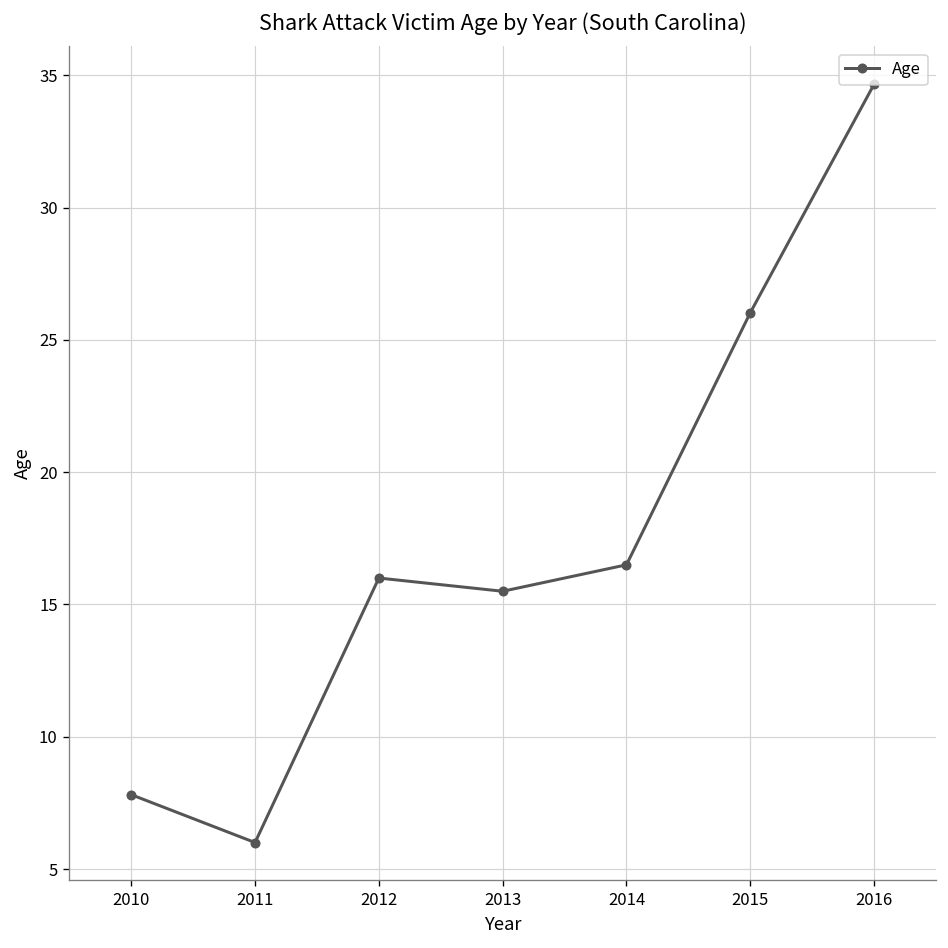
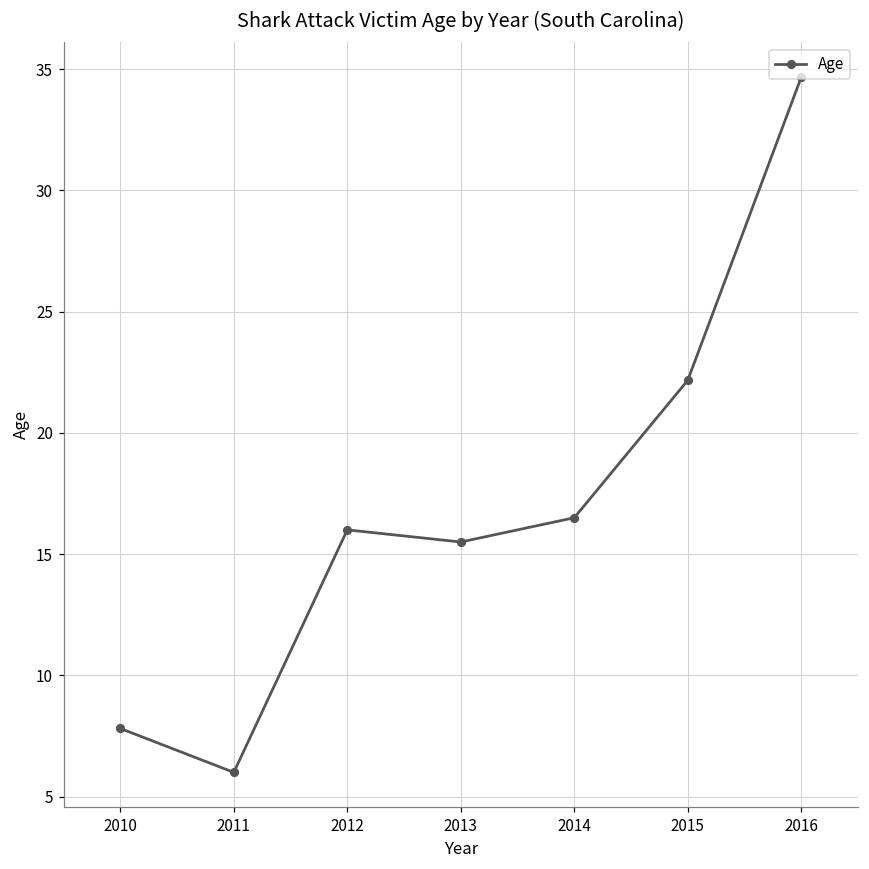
  {
    "2010": 7.8,
    "2011": 6.0,
    "2012": 16.0,
    "2013": 15.5,
    "2014": 16.5,
-   "2015": 26.0
+   "2015": 22.2
  }
